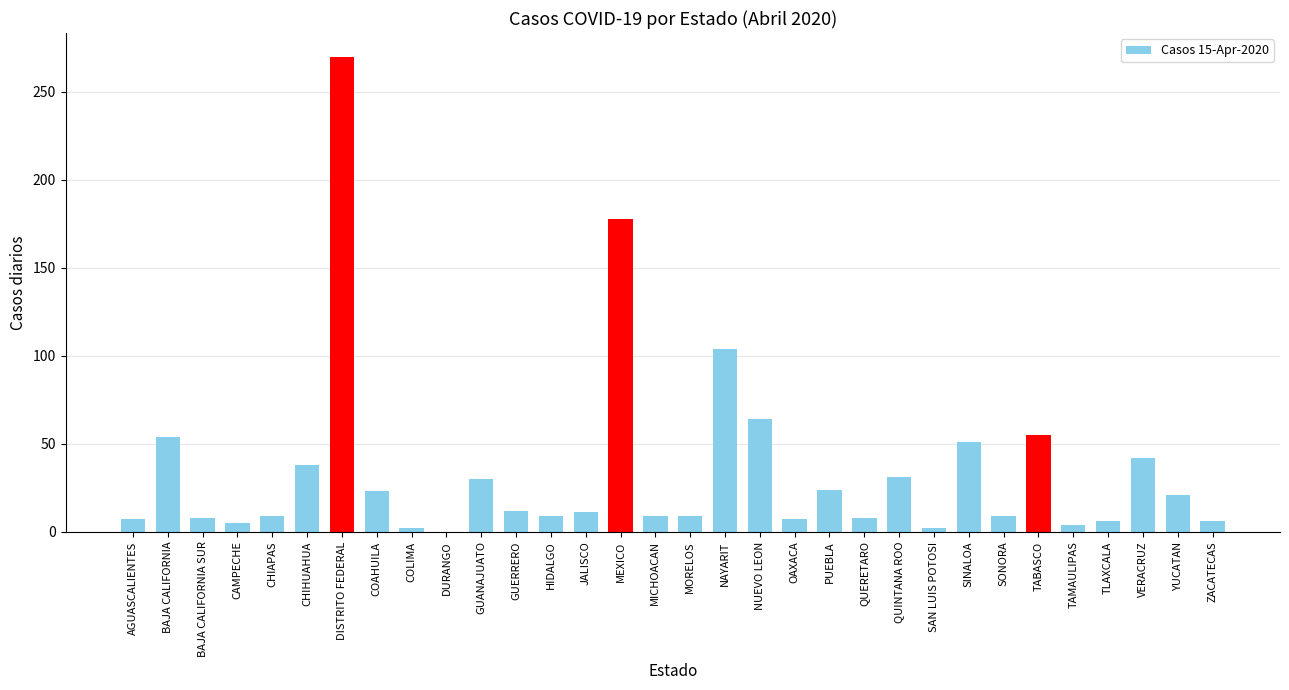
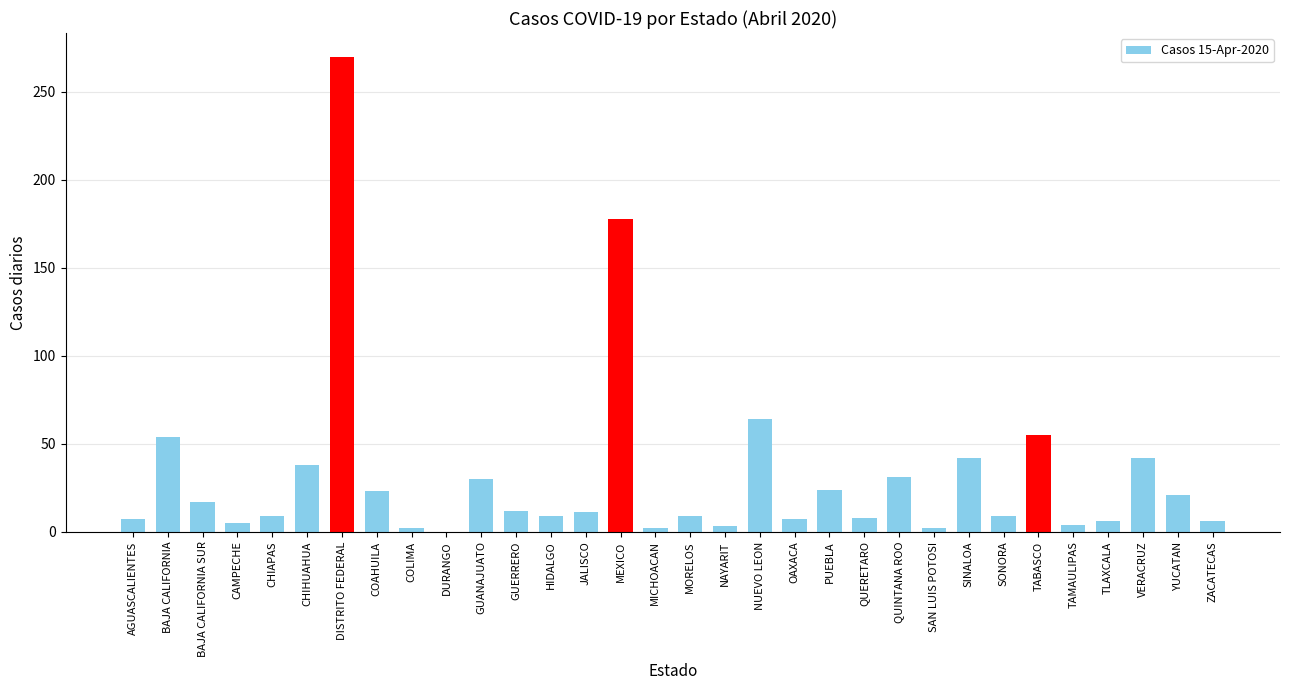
  {
    "AGUASCALIENTES": 7,
    "BAJA CALIFORNIA": 54,
-   "BAJA CALIFORNIA SUR": 8,
+   "BAJA CALIFORNIA SUR": 17,
    "CAMPECHE": 5,
    "CHIAPAS": 9,
    "CHIHUAHUA": 38,
    "DISTRITO FEDERAL": 270,
    "COAHUILA": 23,
    "COLIMA": 2,
    "DURANGO": 0,
    "GUANAJUATO": 30,
    "GUERRERO": 12,
    "HIDALGO": 9,
    "JALISCO": 11,
    "MEXICO": 178,
-   "MICHOACAN": 9,
+   "MICHOACAN": 2,
    "MORELOS": 9,
-   "NAYARIT": 104,
+   "NAYARIT": 3,
    "NUEVO LEON": 64,
    "OAXACA": 7,
    "PUEBLA": 24,
    "QUERETARO": 8,
    "QUINTANA ROO": 31,
    "SAN LUIS POTOSI": 2,
-   "SINALOA": 51,
+   "SINALOA": 42,
    "SONORA": 9,
    "TABASCO": 55,
    "TAMAULIPAS": 4,
    "TLAXCALA": 6,
    "VERACRUZ": 42,
    "YUCATAN": 21,
    "ZACATECAS": 6
  }
